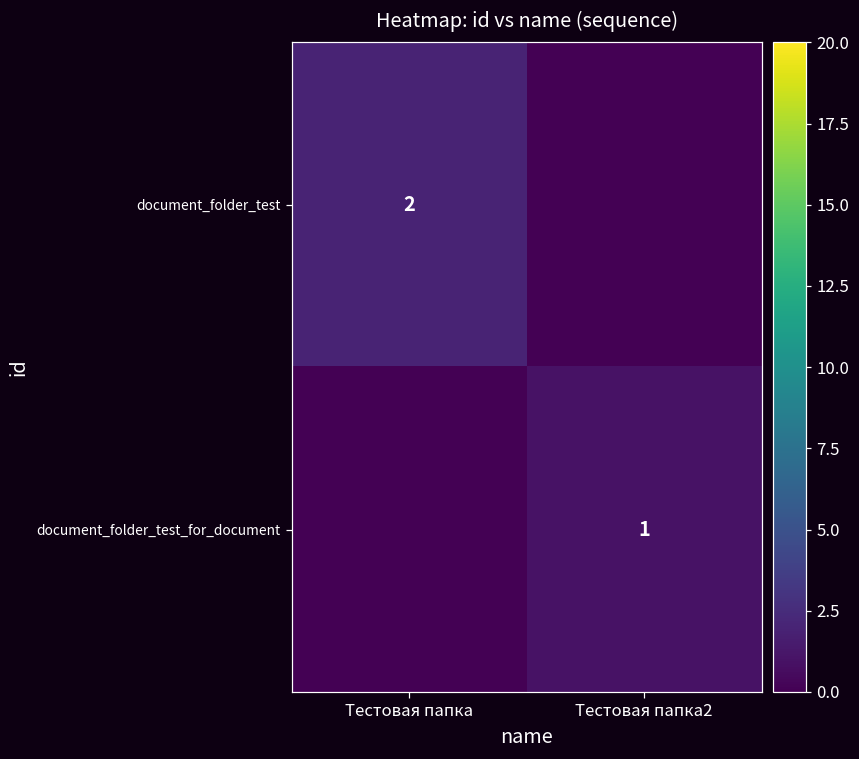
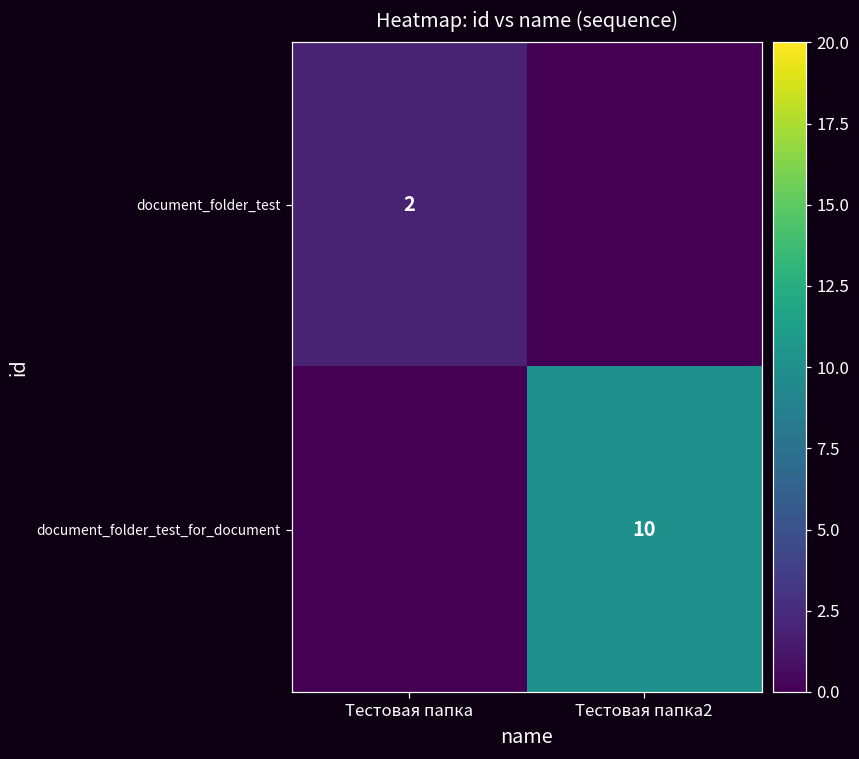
  {
    "document_folder_test": {
      "Тестовая папка": 2
    },
    "document_folder_test_for_document": {
-     "Тестовая папка2": 1
+     "Тестовая папка2": 10
    }
  }
